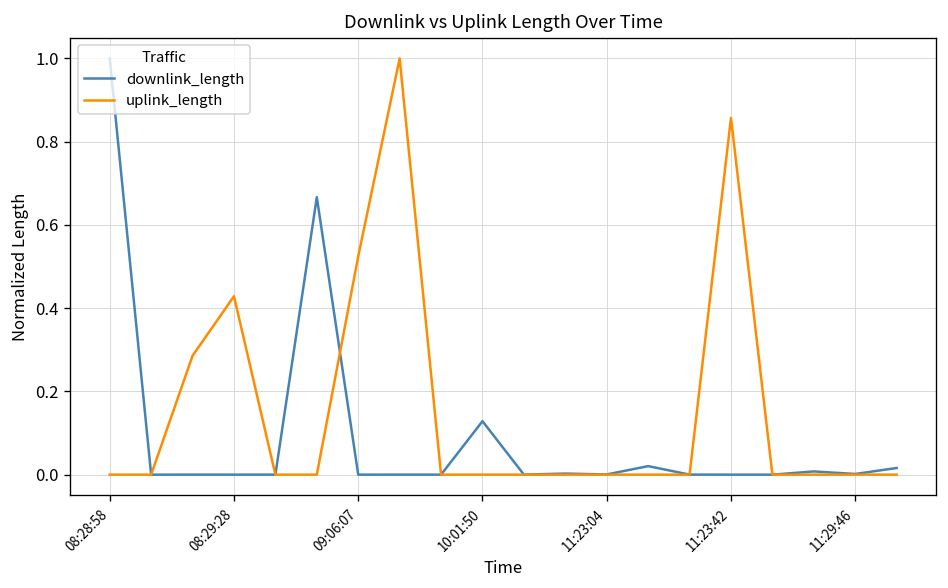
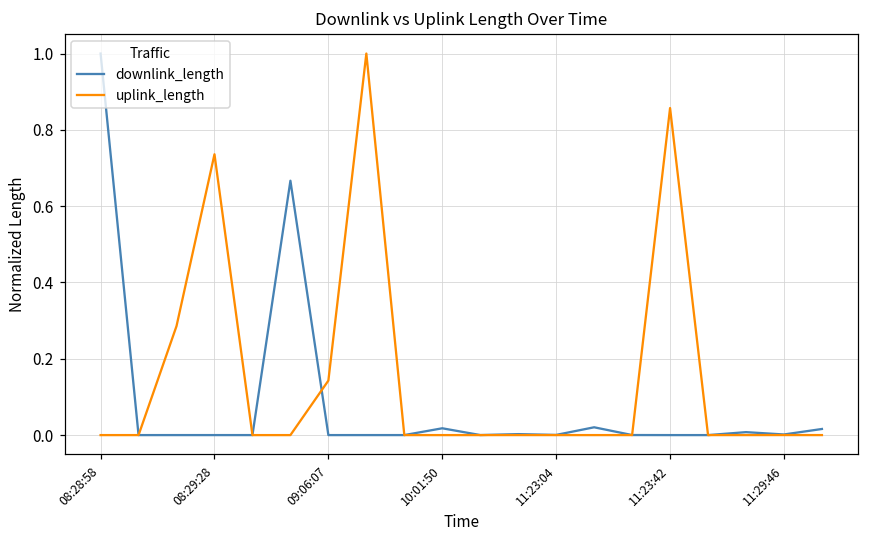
  {
    "downlink_length": {
      "08:29:28": 0.00,
      "09:06:07": 0.00,
-     "10:01:50": 0.13
+     "10:01:50": 0.02
    },
    "uplink_length": {
-     "08:29:28": 0.43,
-     "09:06:07": 0.52,
+     "08:29:28": 0.74,
+     "09:06:07": 0.14,
      "10:01:50": 0.00
    }
  }
